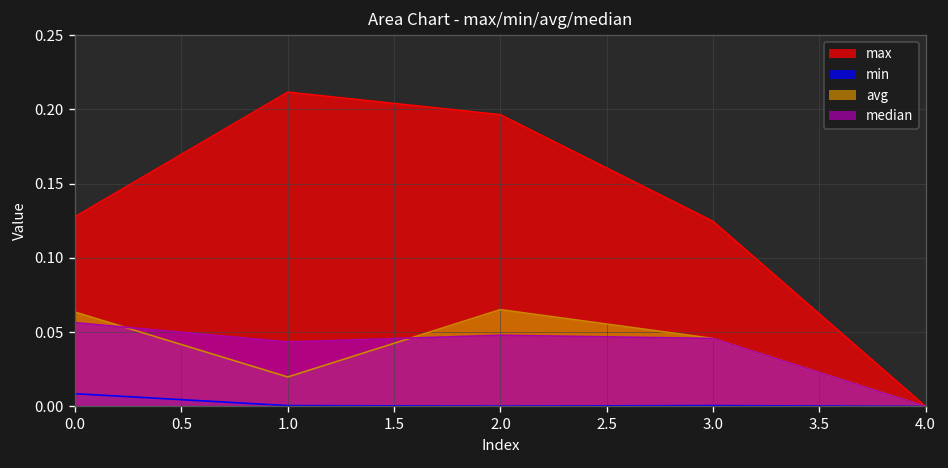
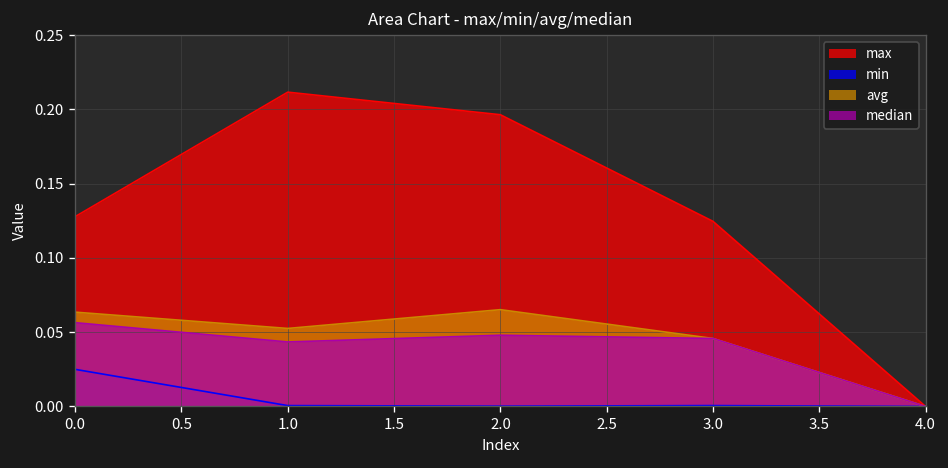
  {
    "max": {
      "0.0": 0.128,
      "1.0": 0.212,
      "2.0": 0.196,
      "3.0": 0.125
    },
    "min": {
-     "0.0": 0.009,
+     "0.0": 0.025,
      "1.0": 0.001,
      "2.0": 0.000,
      "3.0": 0.001
    },
    "avg": {
      "0.0": 0.064,
-     "1.0": 0.020,
+     "1.0": 0.053,
      "2.0": 0.065
    },
    "median": {
      "0.0": 0.056,
      "1.0": 0.043,
      "2.0": 0.048
    }
  }
